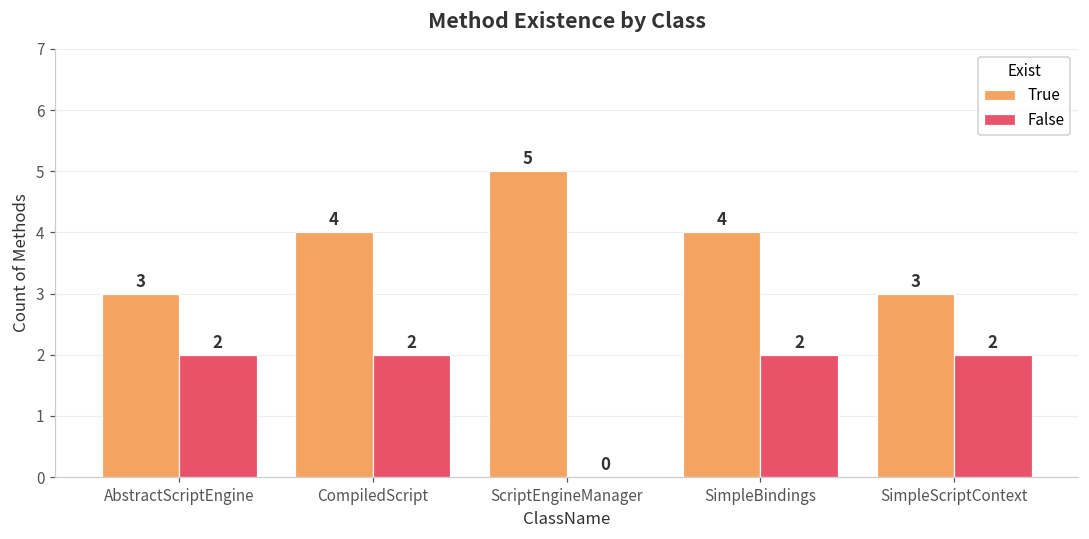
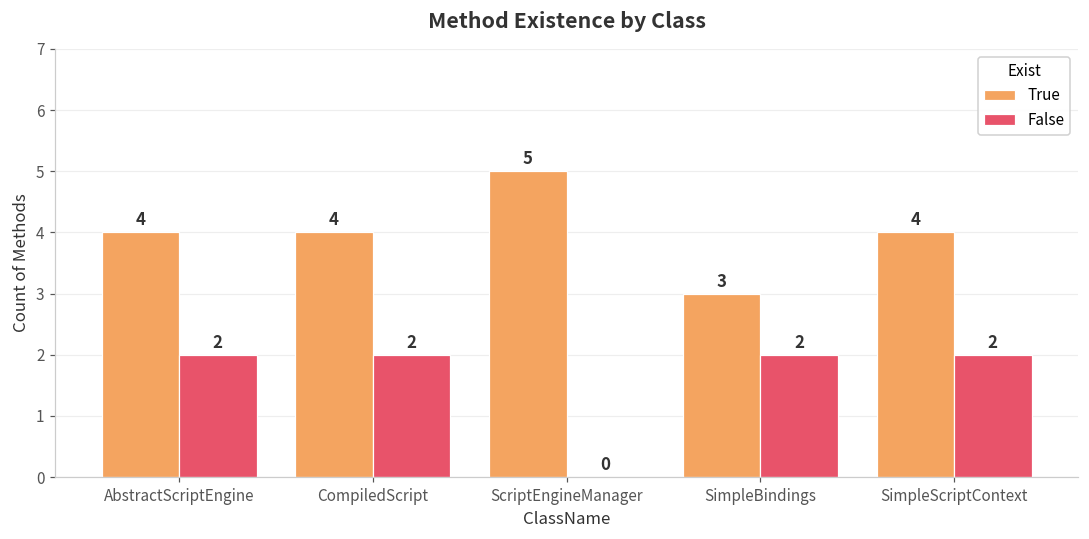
  {
    "True": {
-     "AbstractScriptEngine": 3,
+     "AbstractScriptEngine": 4,
      "CompiledScript": 4,
      "ScriptEngineManager": 5,
-     "SimpleBindings": 4,
-     "SimpleScriptContext": 3
+     "SimpleBindings": 3,
+     "SimpleScriptContext": 4
    },
    "False": {
      "AbstractScriptEngine": 2,
      "CompiledScript": 2,
      "ScriptEngineManager": 0,
      "SimpleBindings": 2,
      "SimpleScriptContext": 2
    }
  }
